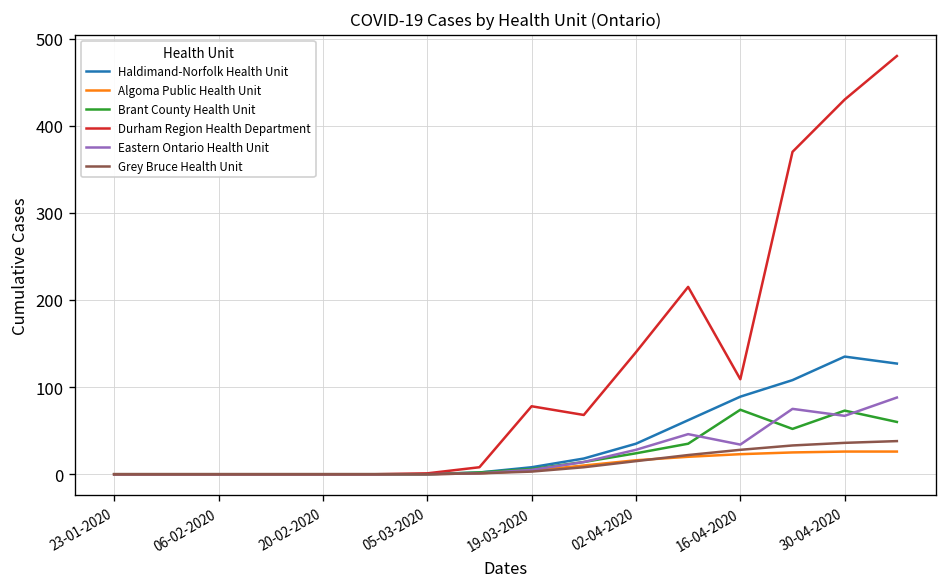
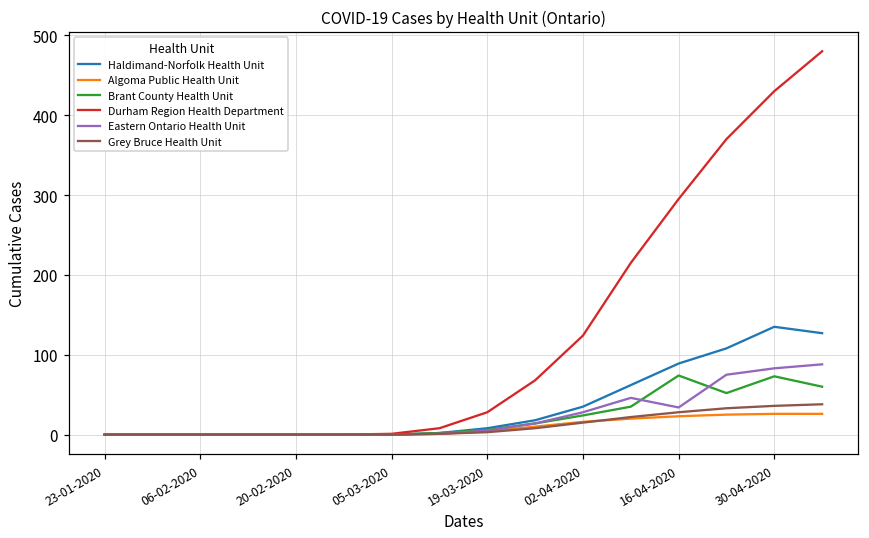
  {
    "Haldimand-Norfolk Health Unit": {
      "02-04-2020": 40,
      "16-04-2020": 90,
      "30-04-2020": 140
    },
    "Algoma Public Health Unit": {
      "16-04-2020": 20,
      "30-04-2020": 30
    },
    "Brant County Health Unit": {
      "02-04-2020": 20,
      "16-04-2020": 70,
      "30-04-2020": 70
    },
    "Durham Region Health Department": {
-     "19-03-2020": 80,
-     "02-04-2020": 140,
-     "16-04-2020": 110,
+     "19-03-2020": 30,
+     "02-04-2020": 120,
+     "16-04-2020": 300,
      "30-04-2020": 430
    },
    "Eastern Ontario Health Unit": {
      "02-04-2020": 30,
      "16-04-2020": 30,
-     "30-04-2020": 70
+     "30-04-2020": 80
    },
    "Grey Bruce Health Unit": {
      "16-04-2020": 30,
      "30-04-2020": 40
    }
  }
